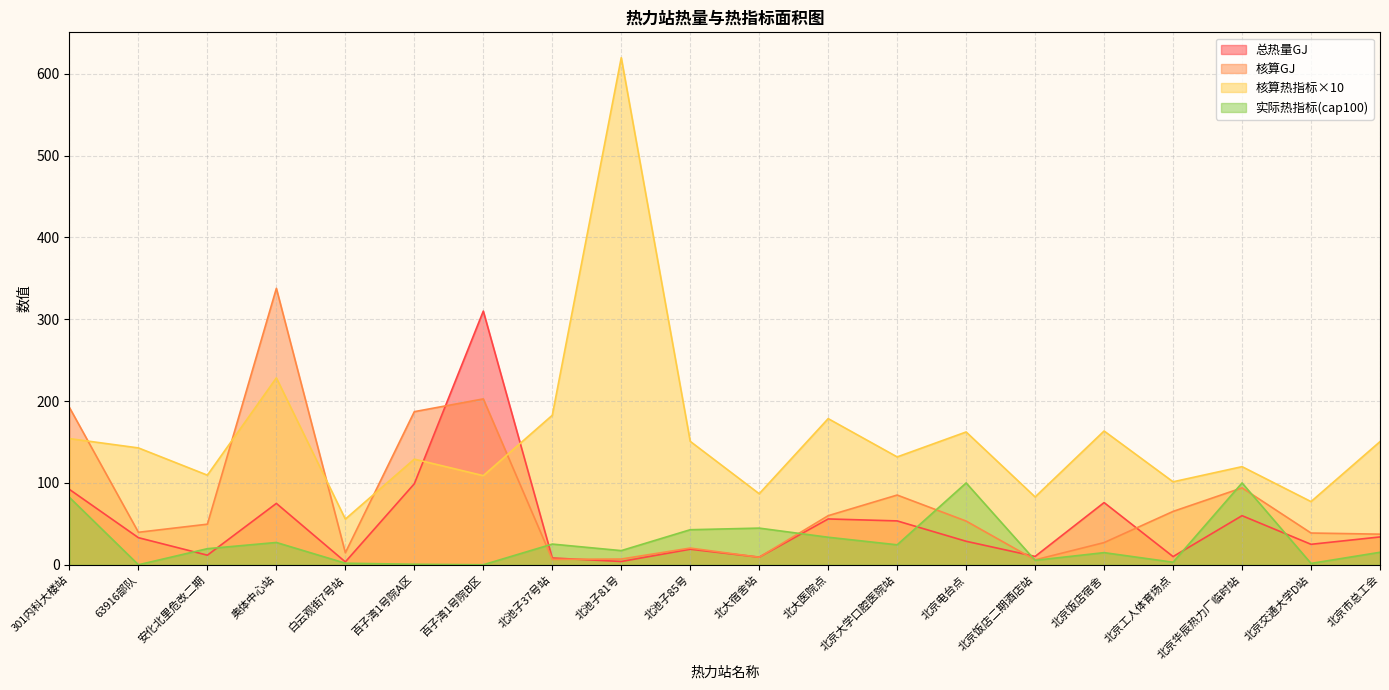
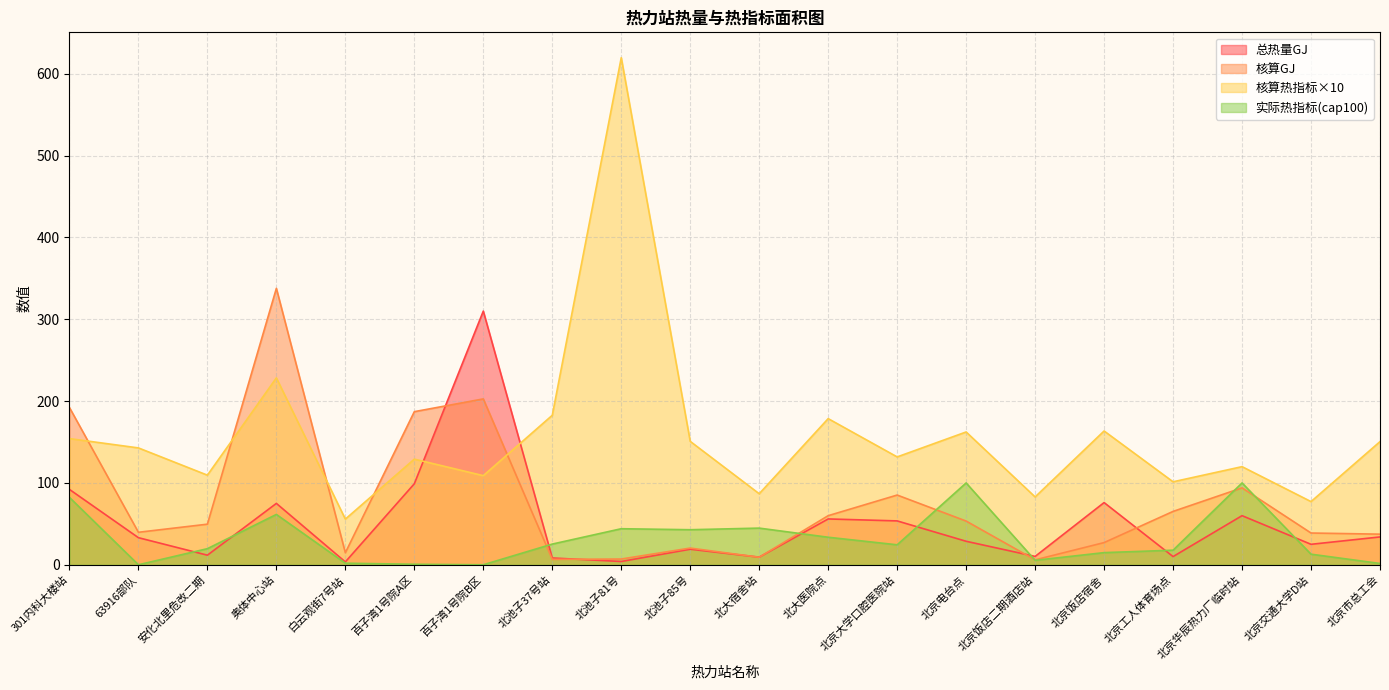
  {
    "实际热指标(cap100)": {
      "301内科大楼站": 80,
      "63916部队": 0,
      "安化北里危改二期": 20,
-     "奥体中心站": 30,
+     "奥体中心站": 60,
      "百子湾1号院A区": 0,
      "百子湾1号院B区": 0,
      "北池子37号站": 30,
-     "北池子81号": 20,
+     "北池子81号": 40,
      "北池子85号": 40,
      "北大宿舍站": 40,
      "北大医院点": 30,
      "北京大学口腔医院站": 20,
      "北京电台点": 100,
      "北京饭店宿舍": 10,
-     "北京工人体育场点": 0,
+     "北京工人体育场点": 20,
      "北京华辰热力厂临时站": 100,
-     "北京交通大学D站": 0,
-     "北京市总工会": 20
+     "北京交通大学D站": 10,
+     "北京市总工会": 0
    }
  }
